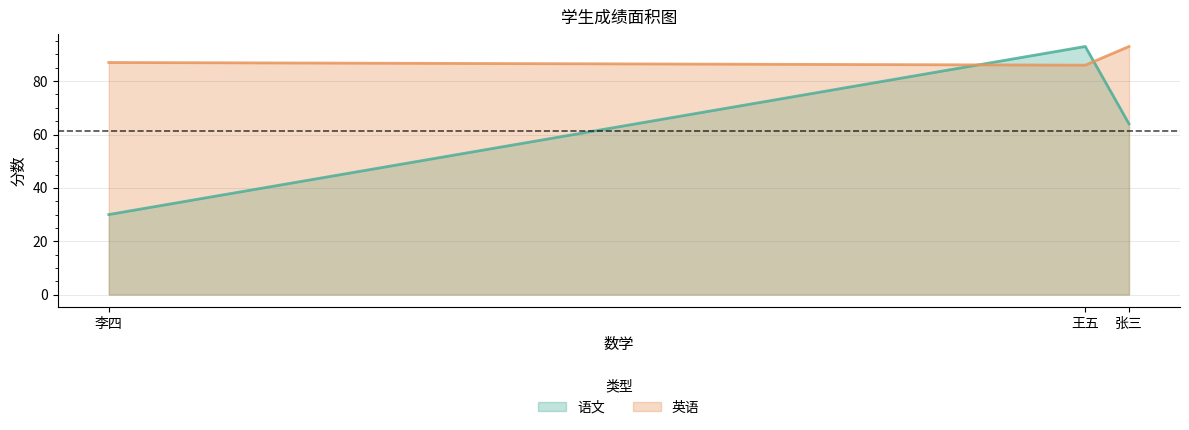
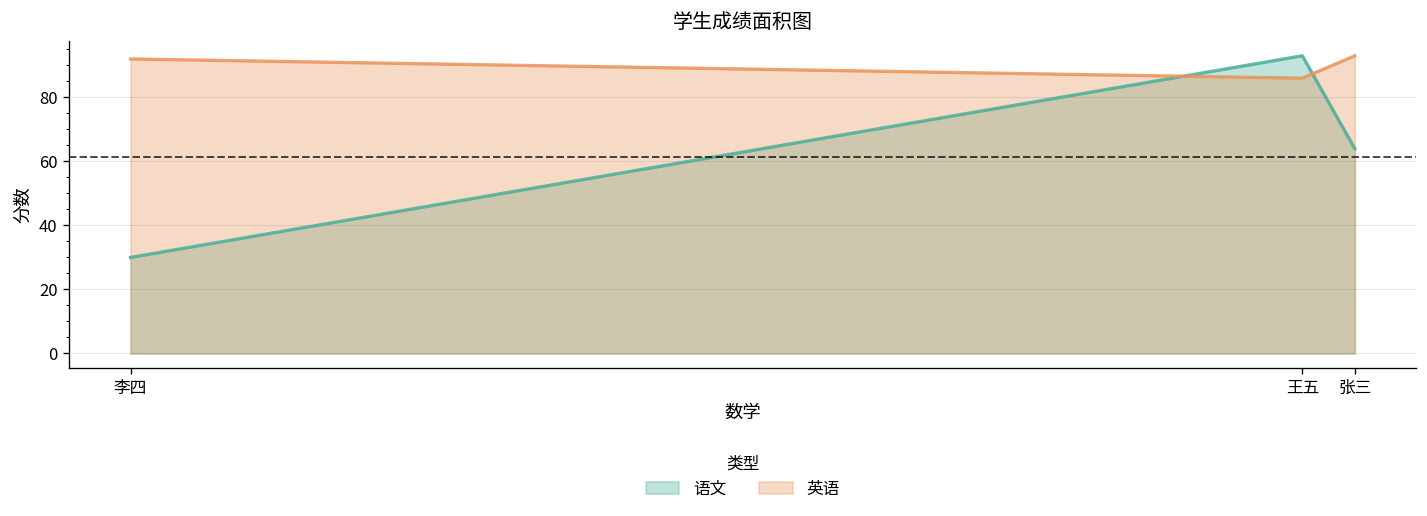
  {
    "语文": {
      "李四": 30,
      "王五": 93,
      "张三": 64
    },
    "英语": {
-     "李四": 87,
+     "李四": 92,
      "王五": 86,
      "张三": 93
    }
  }
